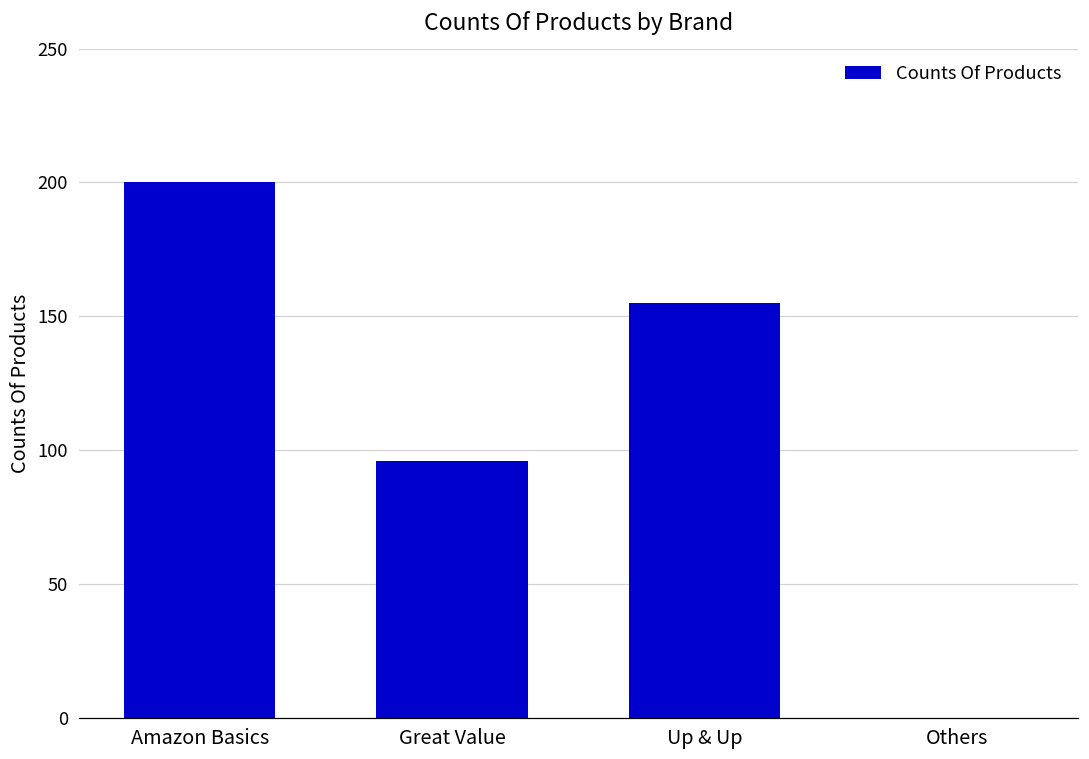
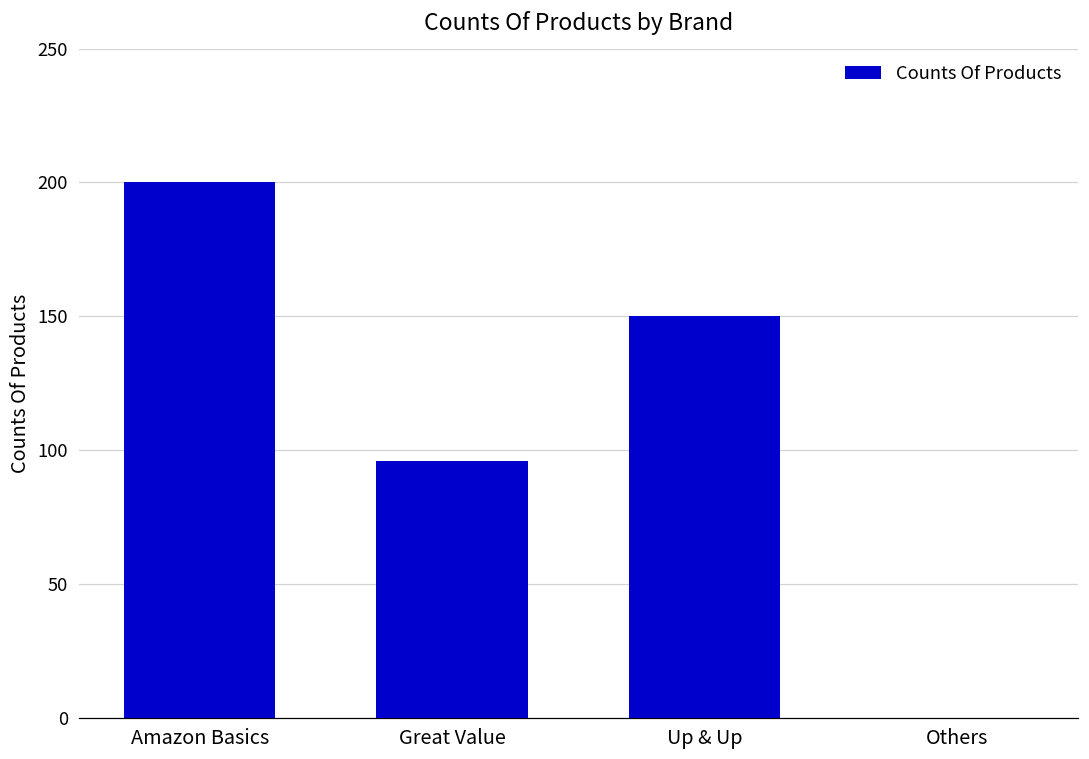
  {
    "Amazon Basics": 200,
    "Great Value": 96,
-   "Up & Up": 155,
+   "Up & Up": 150,
    "Others": 0
  }
